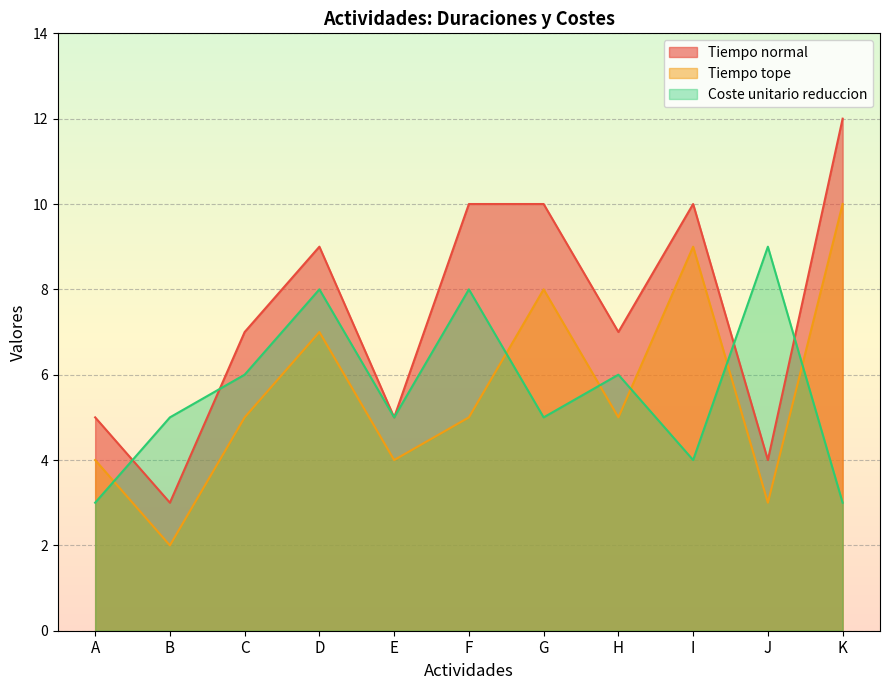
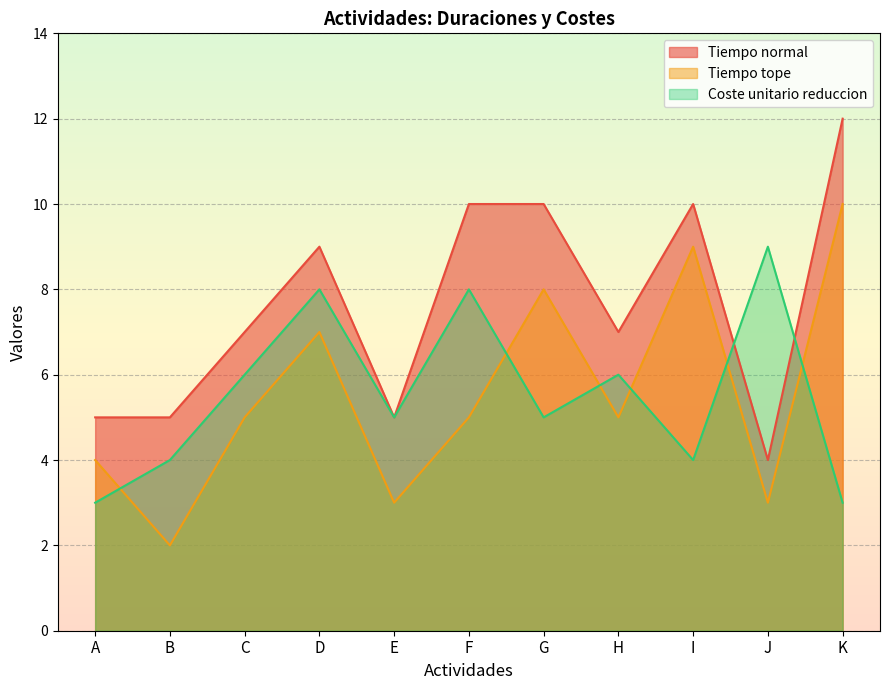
  {
    "Tiempo normal": {
      "A": 5,
-     "B": 3,
+     "B": 5,
      "C": 7,
      "D": 9,
      "F": 10,
      "G": 10,
      "H": 7,
      "I": 10,
      "J": 4,
      "K": 12
    },
    "Tiempo tope": {
      "A": 4,
      "B": 2,
      "C": 5,
      "D": 7,
-     "E": 4,
+     "E": 3,
      "F": 5,
      "G": 8,
      "H": 5,
      "I": 9,
      "J": 3,
      "K": 10
    },
    "Coste unitario reduccion": {
      "A": 3,
-     "B": 5,
+     "B": 4,
      "C": 6,
      "D": 8,
      "F": 8,
      "G": 5,
      "H": 6,
      "I": 4,
      "J": 9,
      "K": 3
    }
  }
